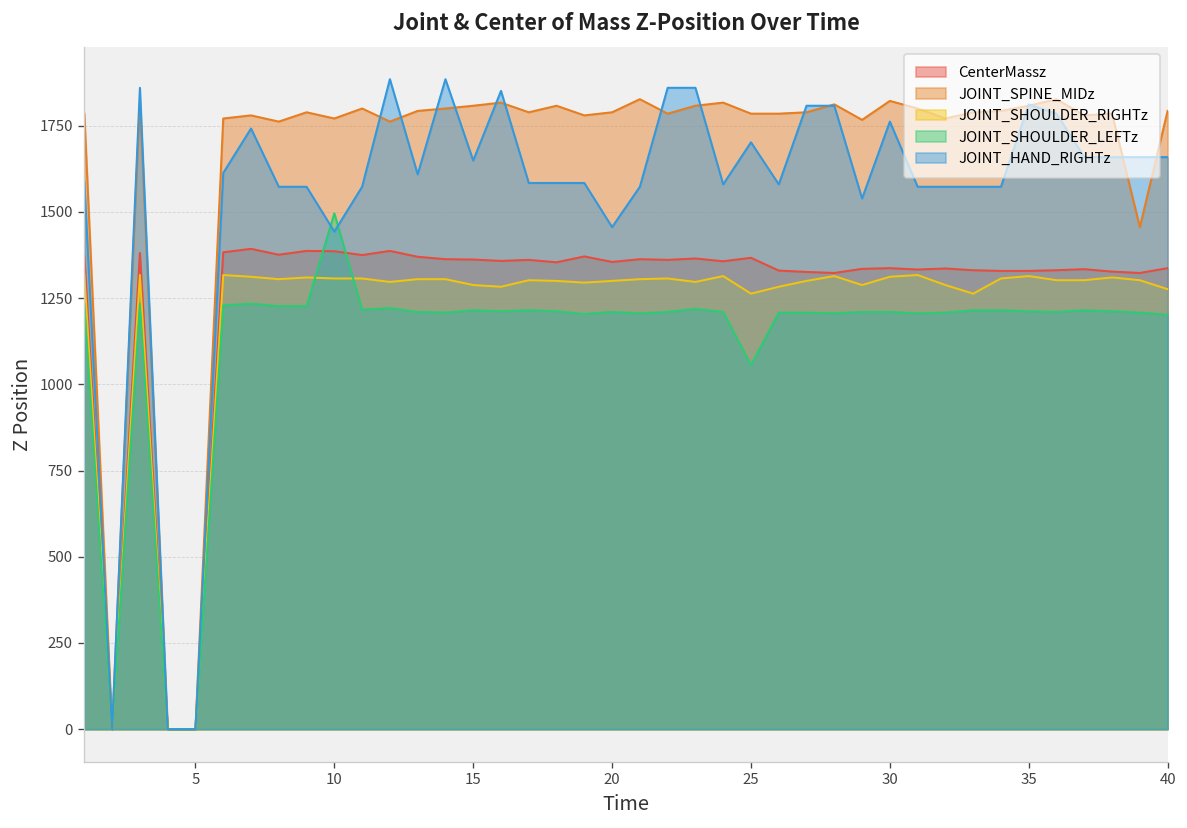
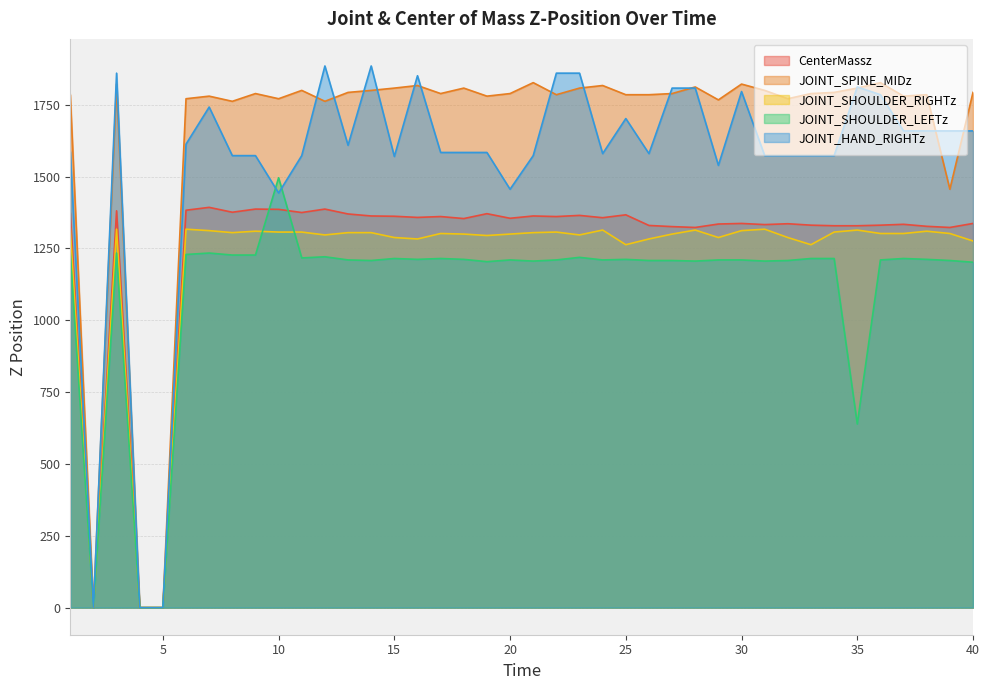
  {
    "JOINT_SHOULDER_LEFTz": {
      "10": 1500,
      "15": 1220,
      "20": 1210,
-     "25": 1060,
+     "25": 1210,
      "30": 1210,
-     "35": 1210,
+     "35": 640,
      "40": 1200
    },
    "JOINT_HAND_RIGHTz": {
      "10": 1440,
-     "15": 1650,
+     "15": 1570,
      "20": 1460,
      "25": 1700,
-     "30": 1760,
+     "30": 1800,
      "40": 1660
    }
  }
